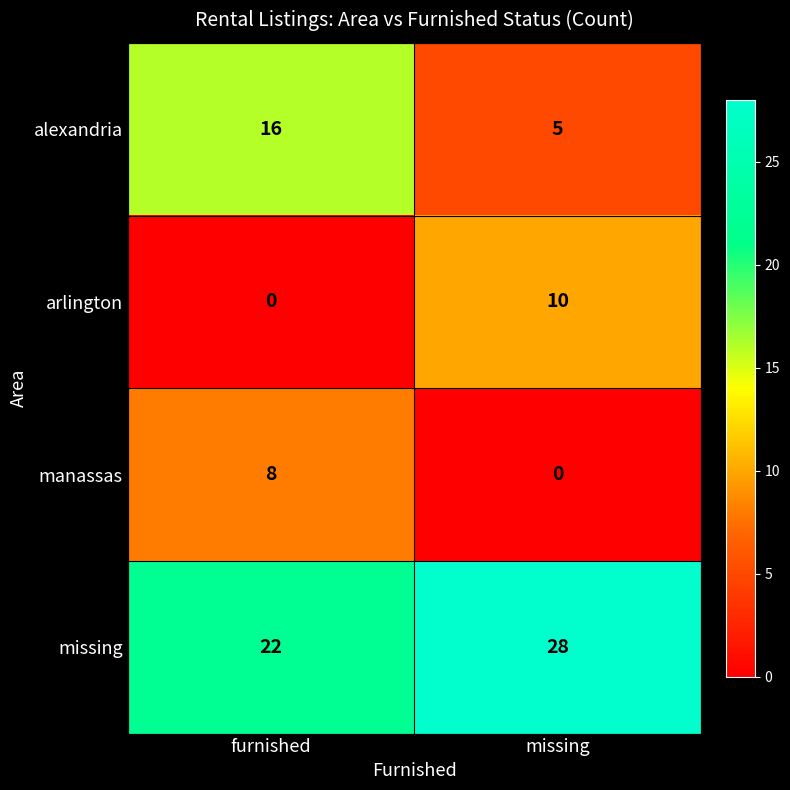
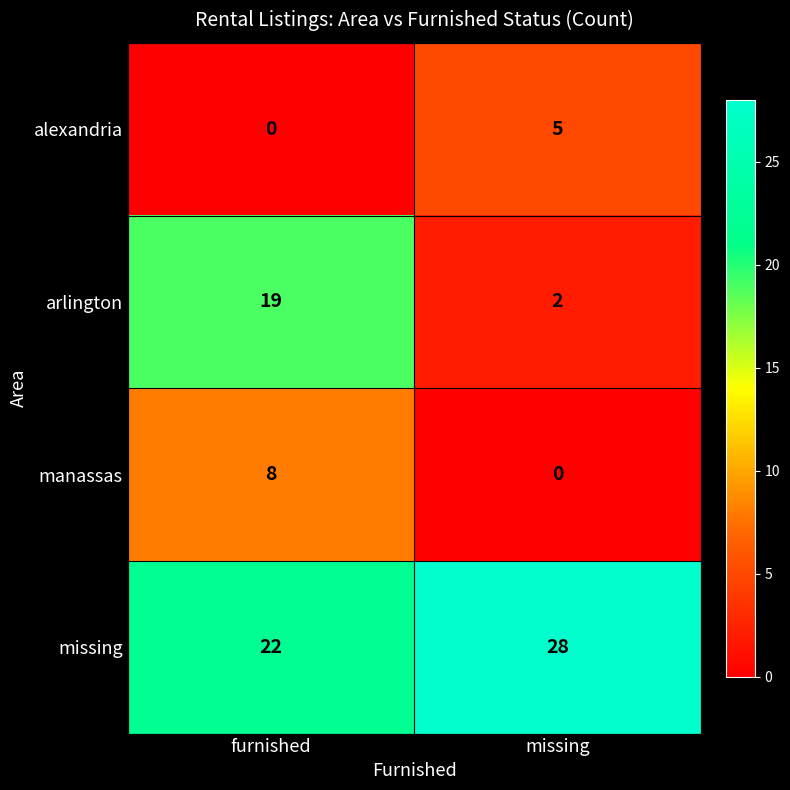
  {
    "alexandria": {
-     "furnished": 16,
+     "furnished": 0,
      "missing": 5
    },
    "arlington": {
-     "furnished": 0,
-     "missing": 10
+     "furnished": 19,
+     "missing": 2
    },
    "manassas": {
      "furnished": 8,
      "missing": 0
    },
    "missing": {
      "furnished": 22,
      "missing": 28
    }
  }
